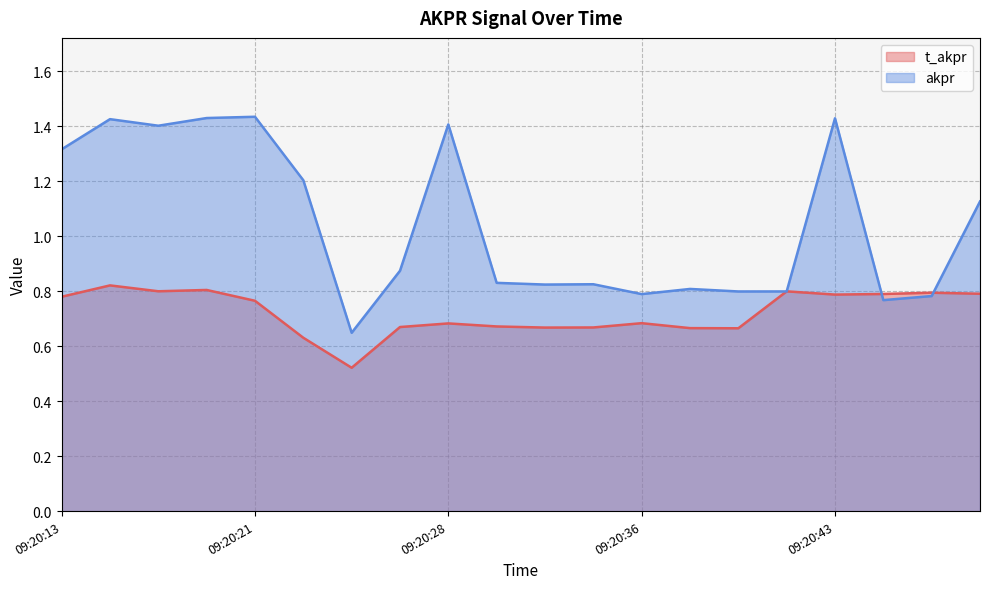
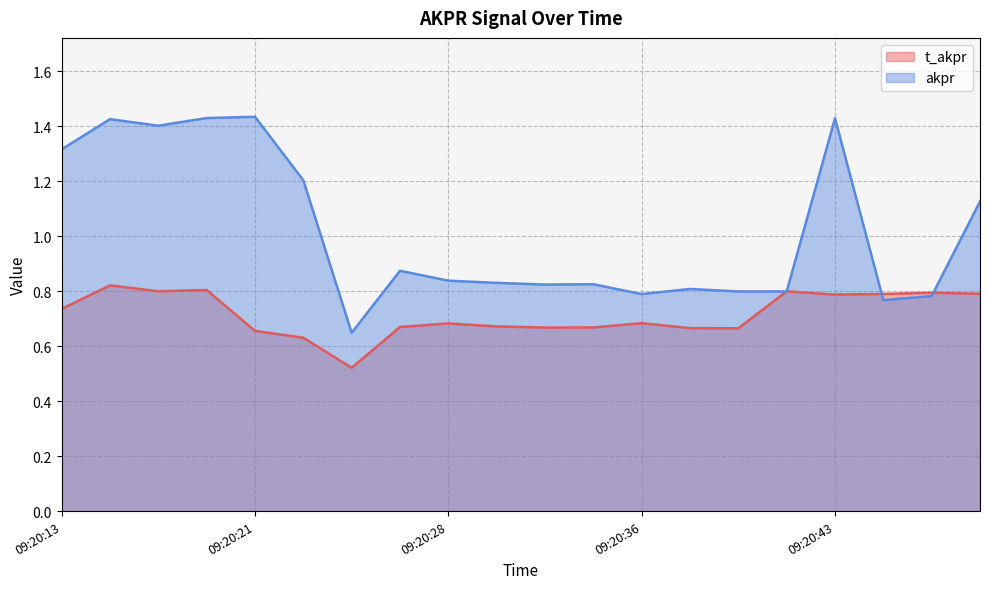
  {
    "t_akpr": {
-     "09:20:13": 0.78,
-     "09:20:21": 0.76,
+     "09:20:13": 0.74,
+     "09:20:21": 0.66,
      "09:20:28": 0.68,
      "09:20:36": 0.68,
      "09:20:43": 0.79
    },
    "akpr": {
      "09:20:13": 1.32,
      "09:20:21": 1.43,
-     "09:20:28": 1.41,
+     "09:20:28": 0.84,
      "09:20:36": 0.79,
      "09:20:43": 1.43
    }
  }
